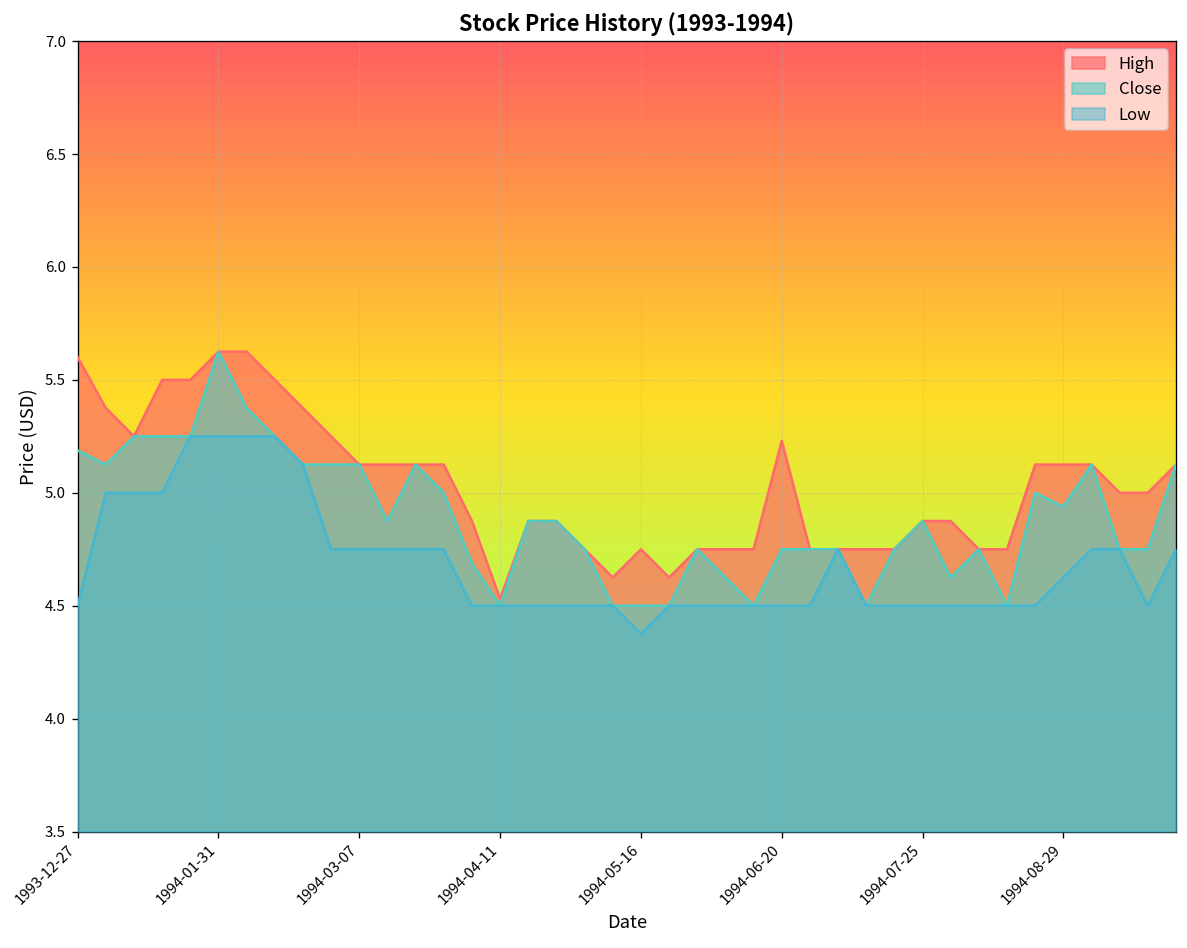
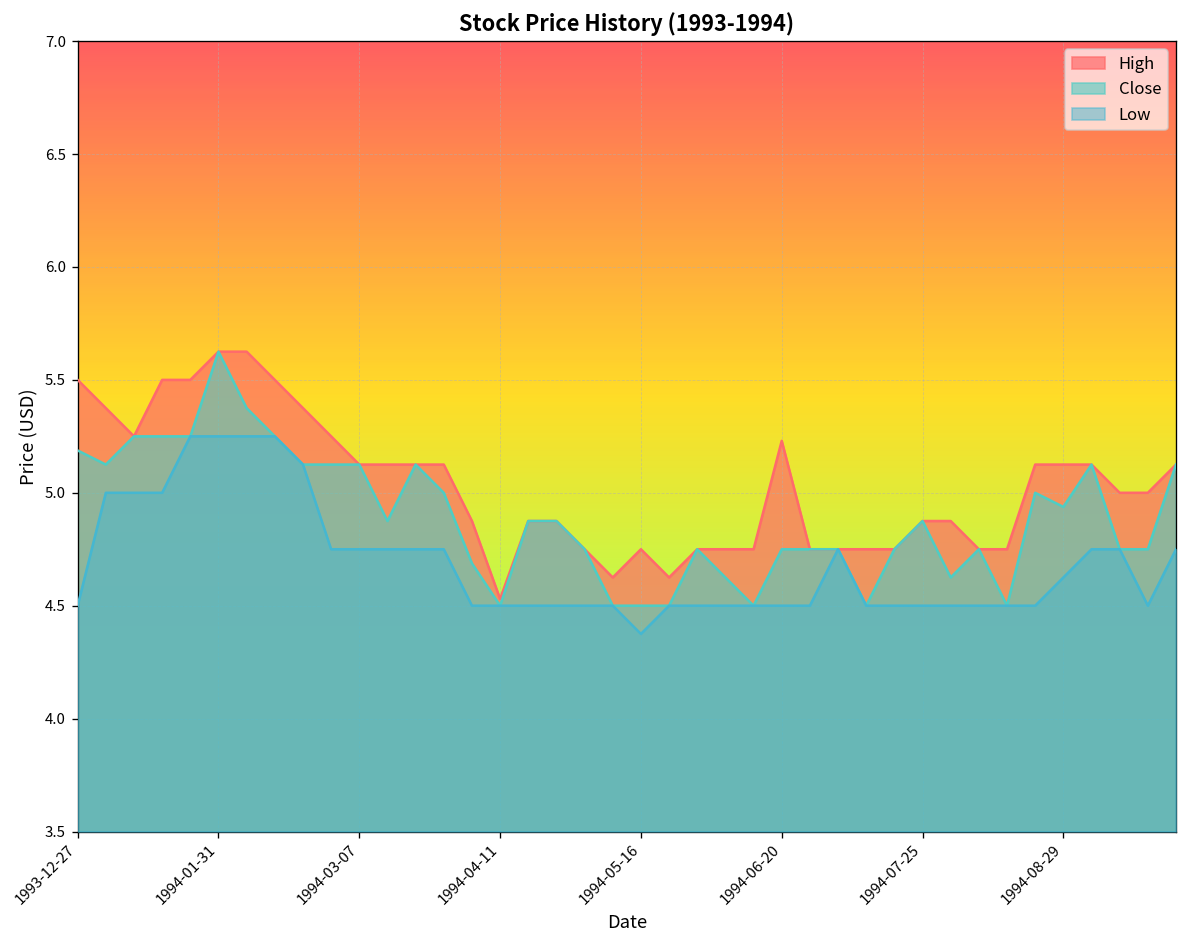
  {
    "High": {
-     "1993-12-27": 5.6,
+     "1993-12-27": 5.5,
      "1994-04-11": 4.53,
      "1994-05-16": 4.75,
      "1994-06-20": 5.23,
      "1994-08-29": 5.13
    }
  }
